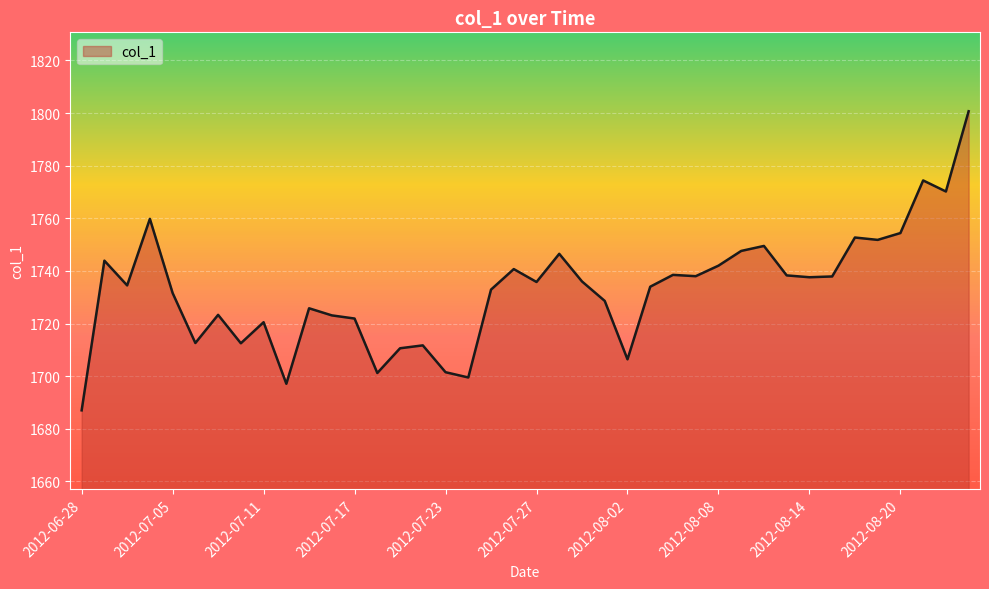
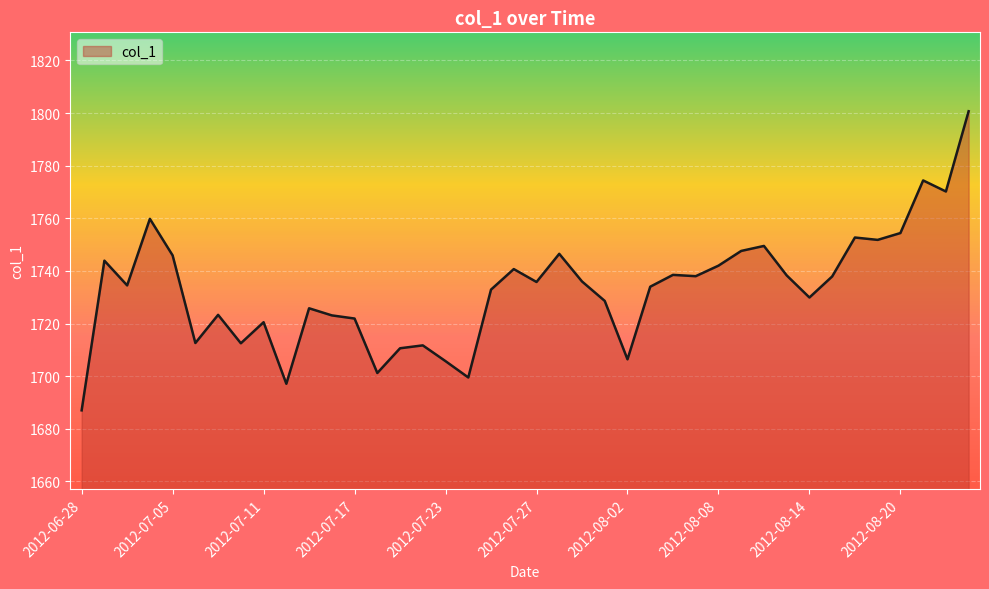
  {
    "2012-06-28": 1687,
-   "2012-07-05": 1732,
+   "2012-07-05": 1746,
    "2012-07-11": 1721,
    "2012-07-17": 1722,
-   "2012-07-23": 1702,
+   "2012-07-23": 1706,
    "2012-07-27": 1736,
    "2012-08-02": 1706,
    "2012-08-08": 1742,
-   "2012-08-14": 1738,
+   "2012-08-14": 1730,
    "2012-08-20": 1754
  }
